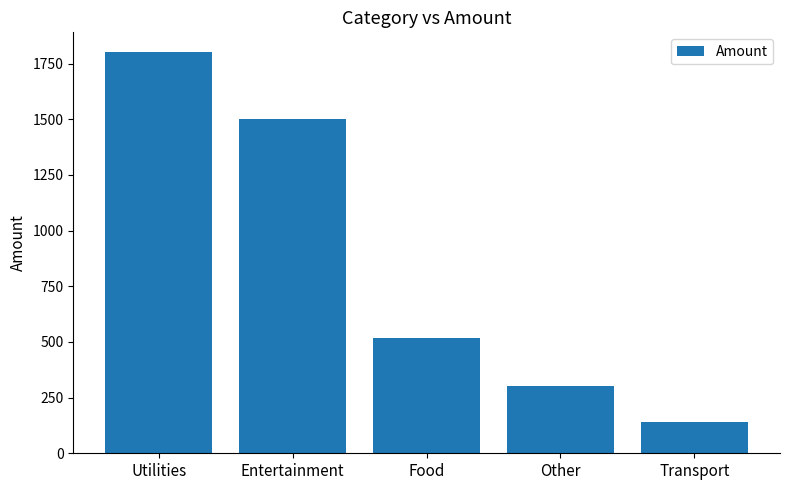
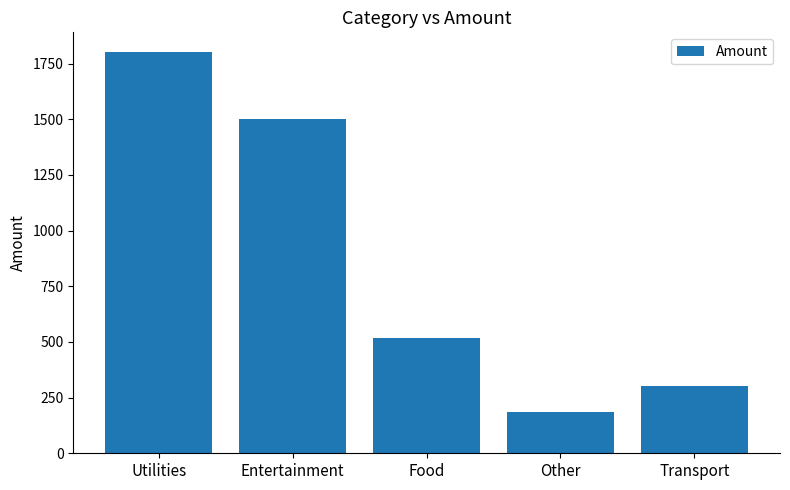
  {
    "Utilities": 1800,
    "Entertainment": 1500,
    "Food": 520,
-   "Other": 300,
-   "Transport": 140
+   "Other": 180,
+   "Transport": 300
  }
